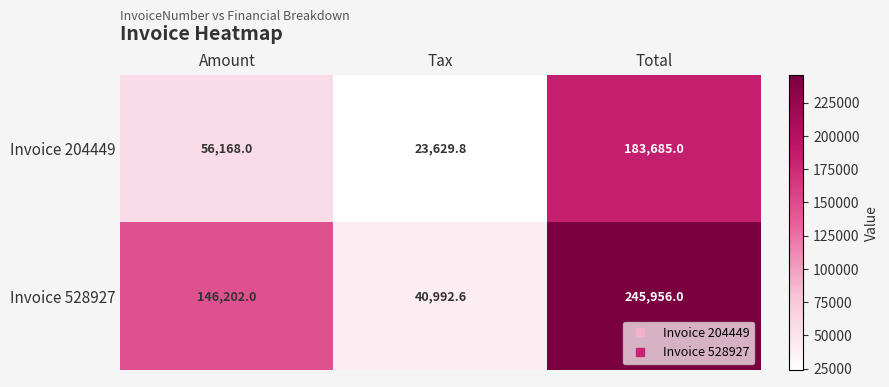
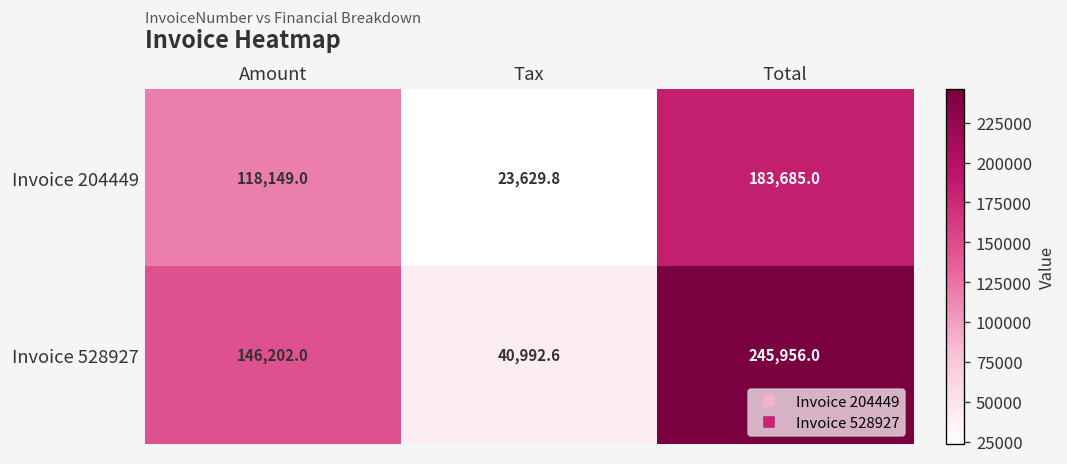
  {
    "Invoice 204449": {
-     "Amount": "56,168.0",
+     "Amount": "118,149.0",
      "Tax": "23,629.8",
      "Total": "183,685.0"
    },
    "Invoice 528927": {
      "Amount": "146,202.0",
      "Tax": "40,992.6",
      "Total": "245,956.0"
    }
  }
